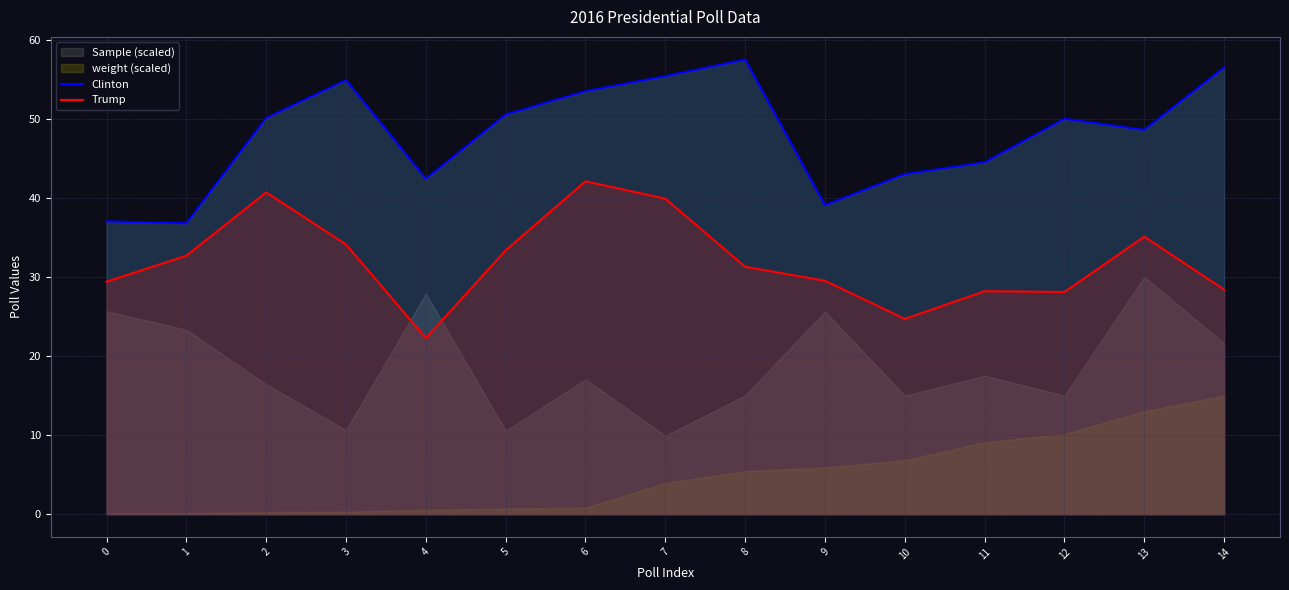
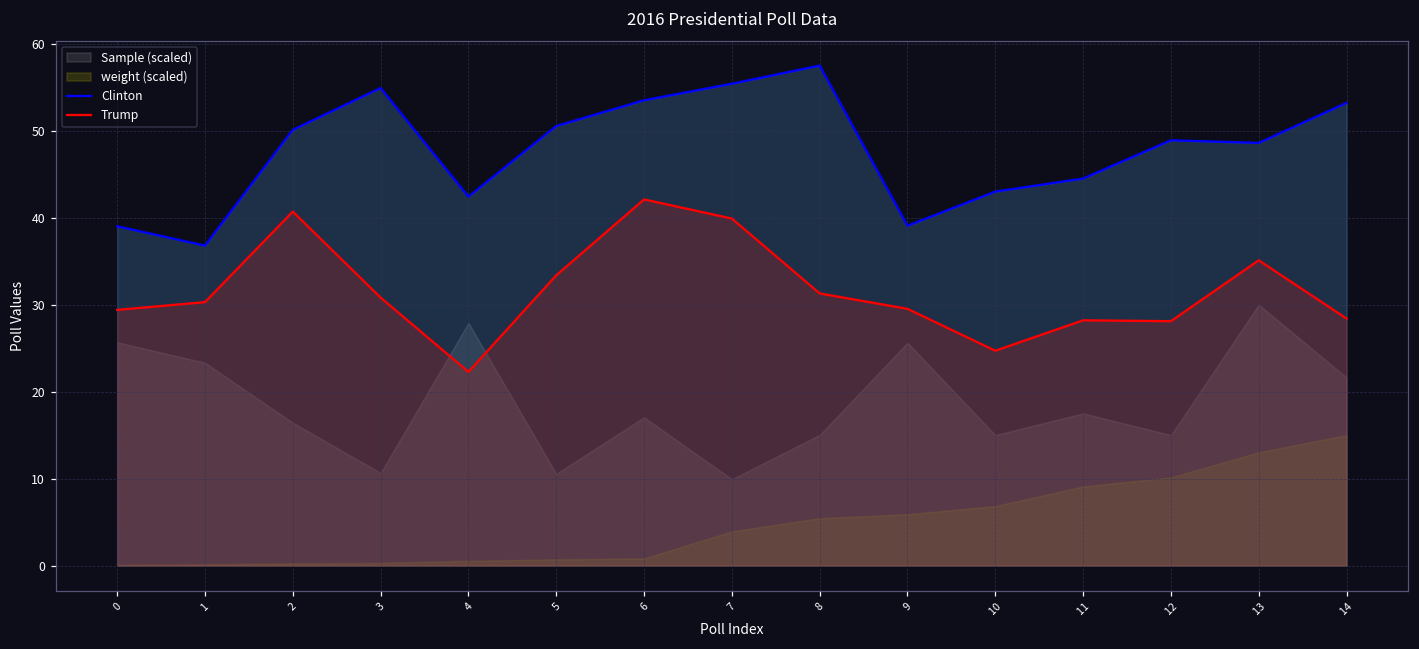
  {
    "Clinton": {
-     "0": 37,
+     "0": 39,
      "1": 37,
      "2": 50,
      "3": 55,
      "4": 42,
      "5": 51,
      "6": 54,
      "7": 55,
      "8": 57,
      "9": 39,
      "10": 43,
      "11": 45,
-     "12": 50,
+     "12": 49,
      "13": 49,
-     "14": 57
+     "14": 53
    },
    "Trump": {
      "0": 29,
-     "1": 33,
+     "1": 30,
      "2": 41,
-     "3": 34,
+     "3": 31,
      "4": 22,
      "5": 33,
      "6": 42,
      "7": 40,
      "8": 31,
      "9": 30,
      "10": 25,
      "11": 28,
      "12": 28,
      "13": 35,
      "14": 28
    }
  }
